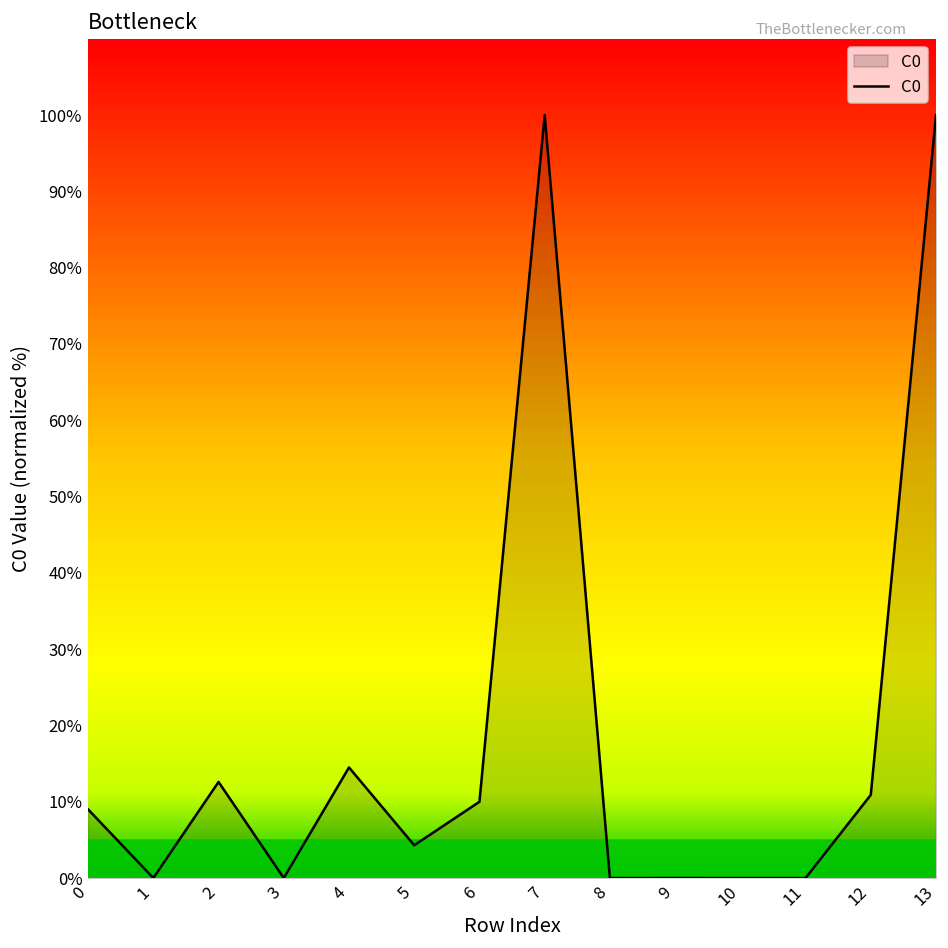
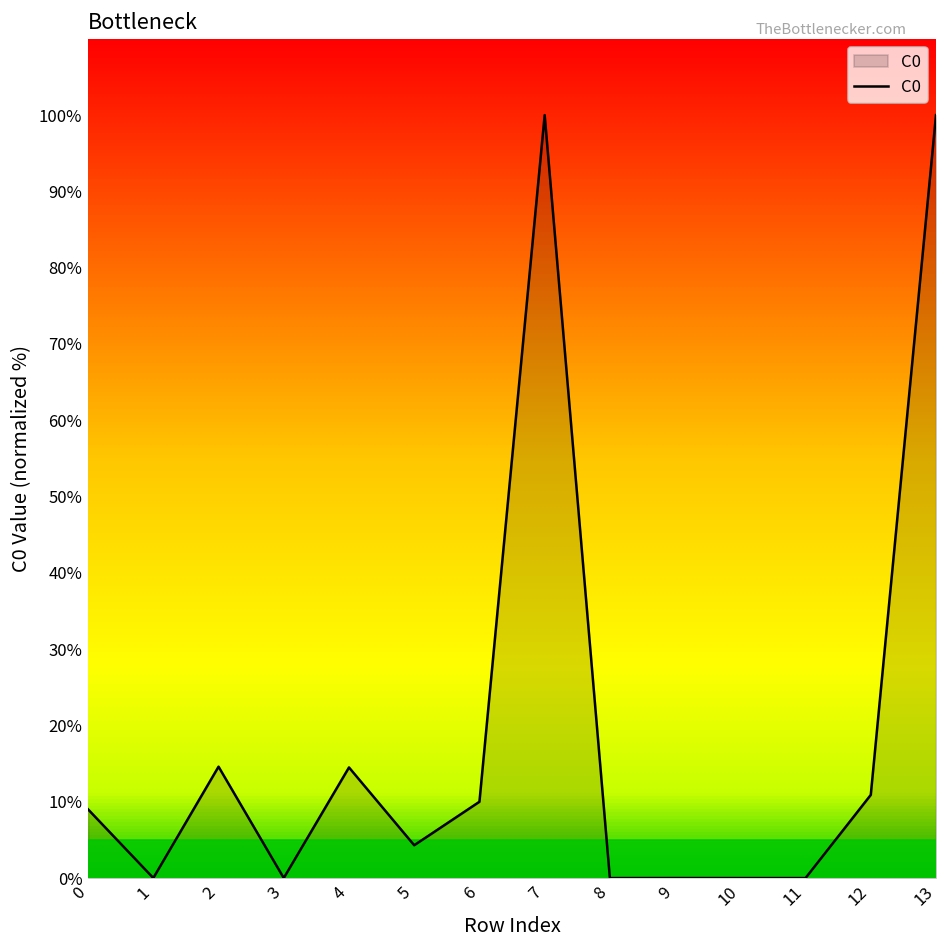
  {
    "0": "9%",
-   "2": "13%",
+   "2": "15%",
    "4": "14%",
    "6": "10%",
    "7": "100%",
    "12": "11%",
    "13": "100%"
  }
